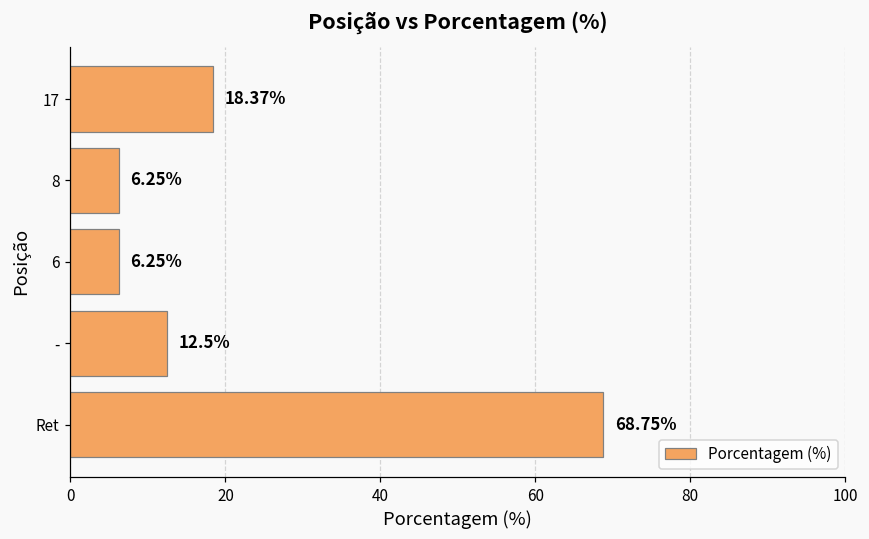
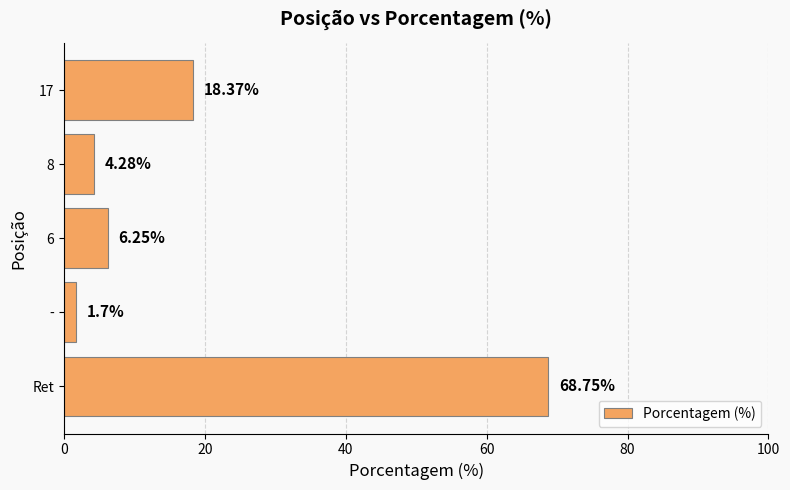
  {
    "17": "18.37%",
-   "8": "6.25%",
+   "8": "4.28%",
    "6": "6.25%",
-   "-": "12.5%",
+   "-": "1.7%",
    "Ret": "68.75%"
  }
